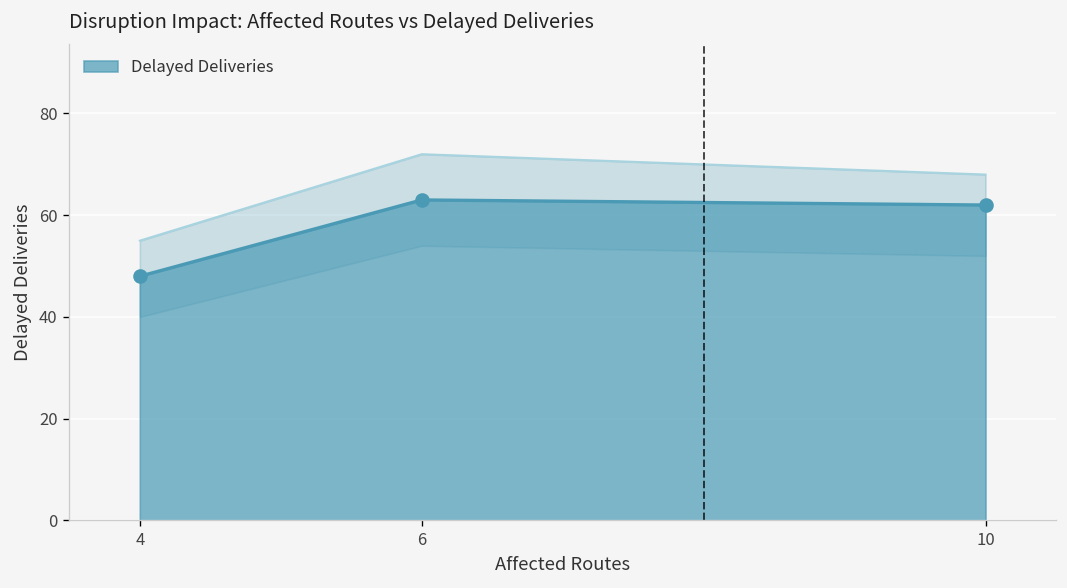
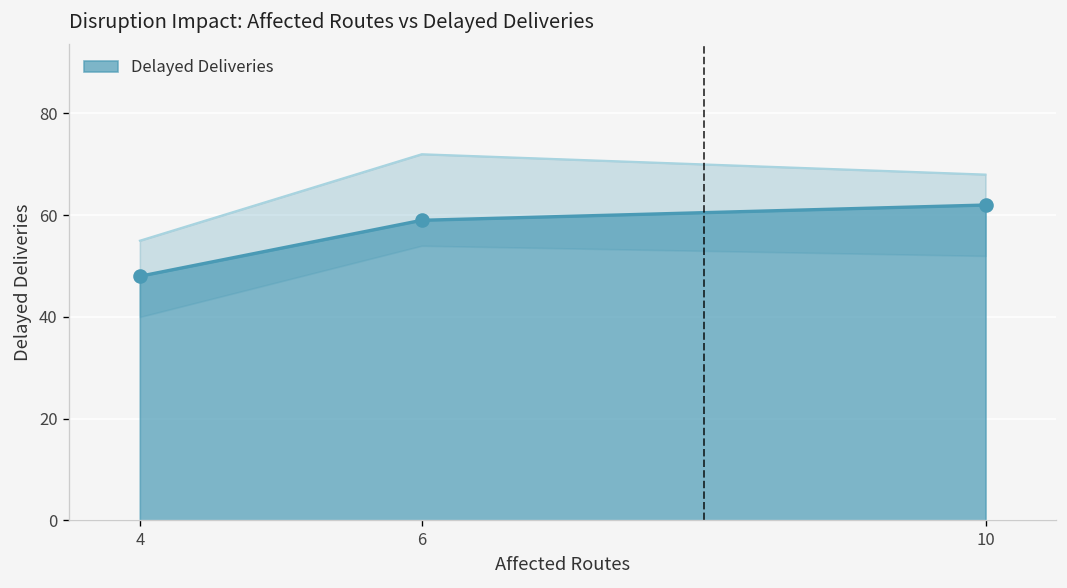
  {
    "Delayed Deliveries": {
      "4": 48,
-     "6": 63,
+     "6": 59,
      "10": 62
    }
  }
